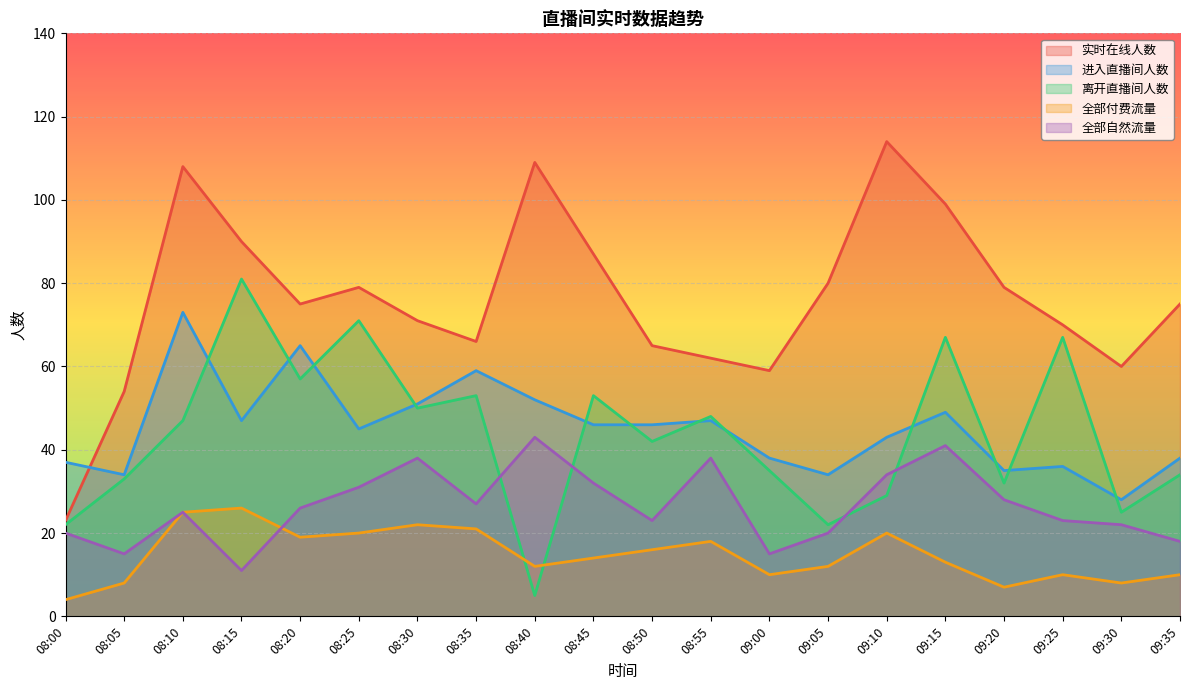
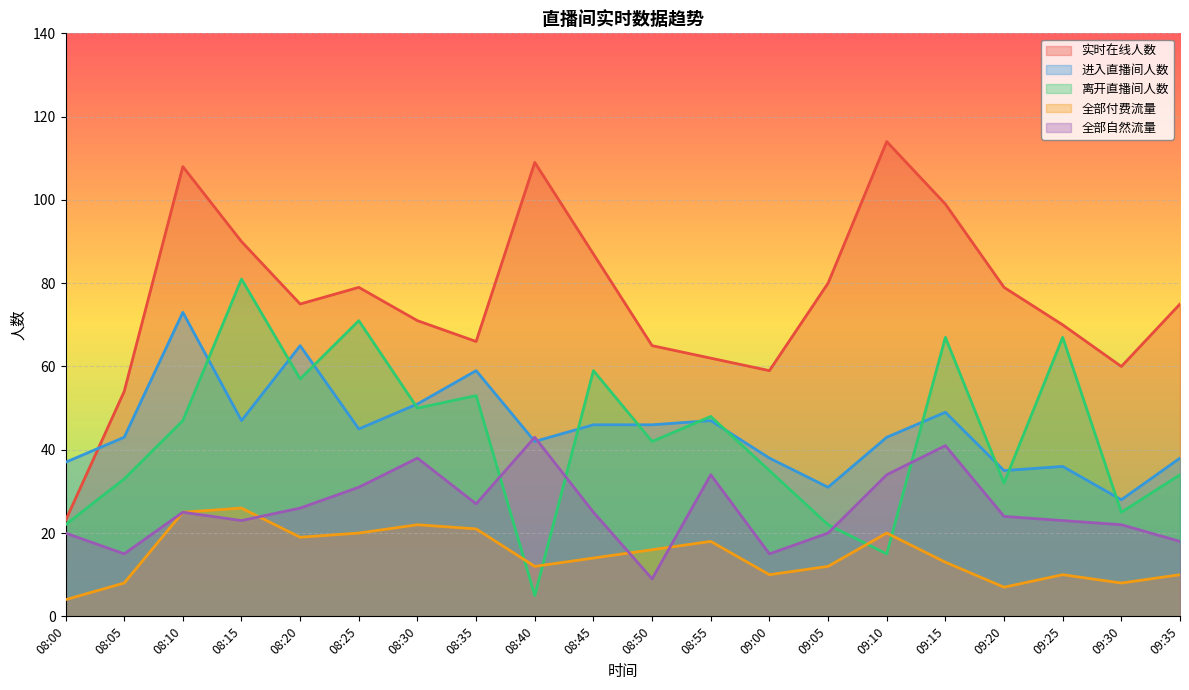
  {
    "进入直播间人数": {
      "08:00": 37,
-     "08:05": 34,
+     "08:05": 43,
      "08:10": 73,
      "08:15": 47,
      "08:20": 65,
      "08:25": 45,
      "08:30": 51,
      "08:35": 59,
-     "08:40": 52,
+     "08:40": 42,
      "08:45": 46,
      "08:50": 46,
      "08:55": 47,
      "09:00": 38,
-     "09:05": 34,
+     "09:05": 31,
      "09:10": 43,
      "09:15": 49,
      "09:20": 35,
      "09:25": 36,
      "09:30": 28,
      "09:35": 38
    },
    "离开直播间人数": {
      "08:00": 22,
      "08:05": 33,
      "08:10": 47,
      "08:15": 81,
      "08:20": 57,
      "08:25": 71,
      "08:30": 50,
      "08:35": 53,
      "08:40": 5,
-     "08:45": 53,
+     "08:45": 59,
      "08:50": 42,
      "08:55": 48,
      "09:00": 35,
      "09:05": 22,
-     "09:10": 29,
+     "09:10": 15,
      "09:15": 67,
      "09:20": 32,
      "09:25": 67,
      "09:30": 25,
      "09:35": 34
    },
    "全部自然流量": {
      "08:00": 20,
      "08:05": 15,
-     "08:15": 11,
+     "08:15": 23,
      "08:20": 26,
      "08:25": 31,
      "08:30": 38,
      "08:35": 27,
      "08:40": 43,
-     "08:45": 32,
-     "08:50": 23,
-     "08:55": 38,
+     "08:45": 25,
+     "08:50": 9,
+     "08:55": 34,
      "09:00": 15,
      "09:05": 20,
      "09:10": 34,
      "09:15": 41,
-     "09:20": 28,
+     "09:20": 24,
      "09:25": 23,
      "09:30": 22,
      "09:35": 18
    }
  }
